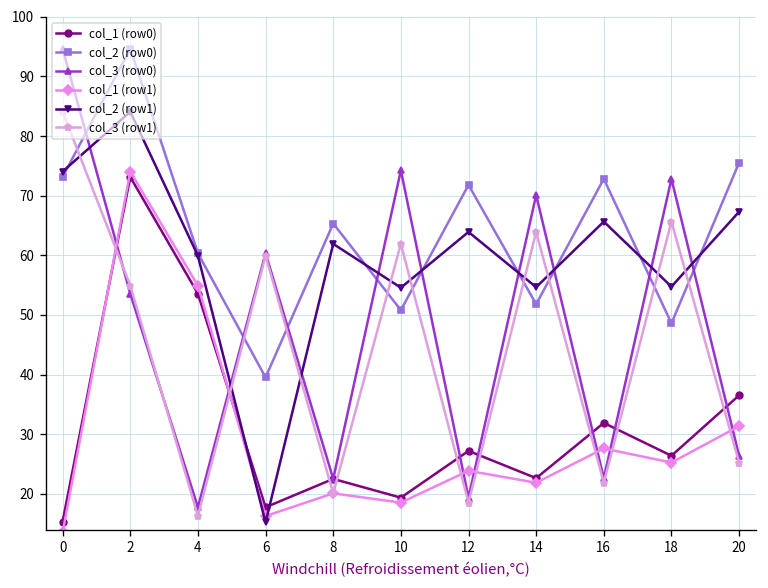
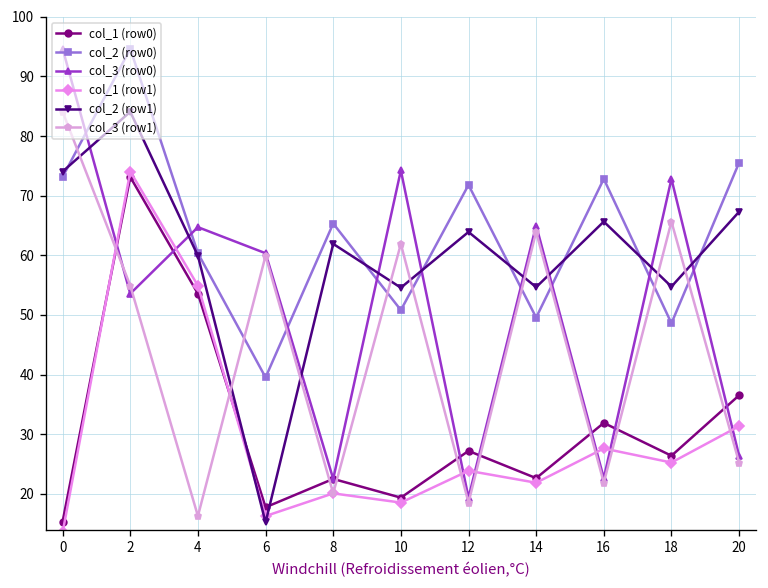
  {
    "col_2 (row0)": {
      "0": 73,
      "6": 40,
      "8": 65,
      "10": 51,
      "12": 72,
-     "14": 52,
+     "14": 50,
      "16": 73,
      "18": 49,
      "20": 76
    },
    "col_3 (row0)": {
      "2": 54,
-     "4": 18,
+     "4": 65,
      "10": 74,
      "12": 19,
-     "14": 70,
+     "14": 65,
      "16": 23,
      "18": 73,
      "20": 26
    }
  }
